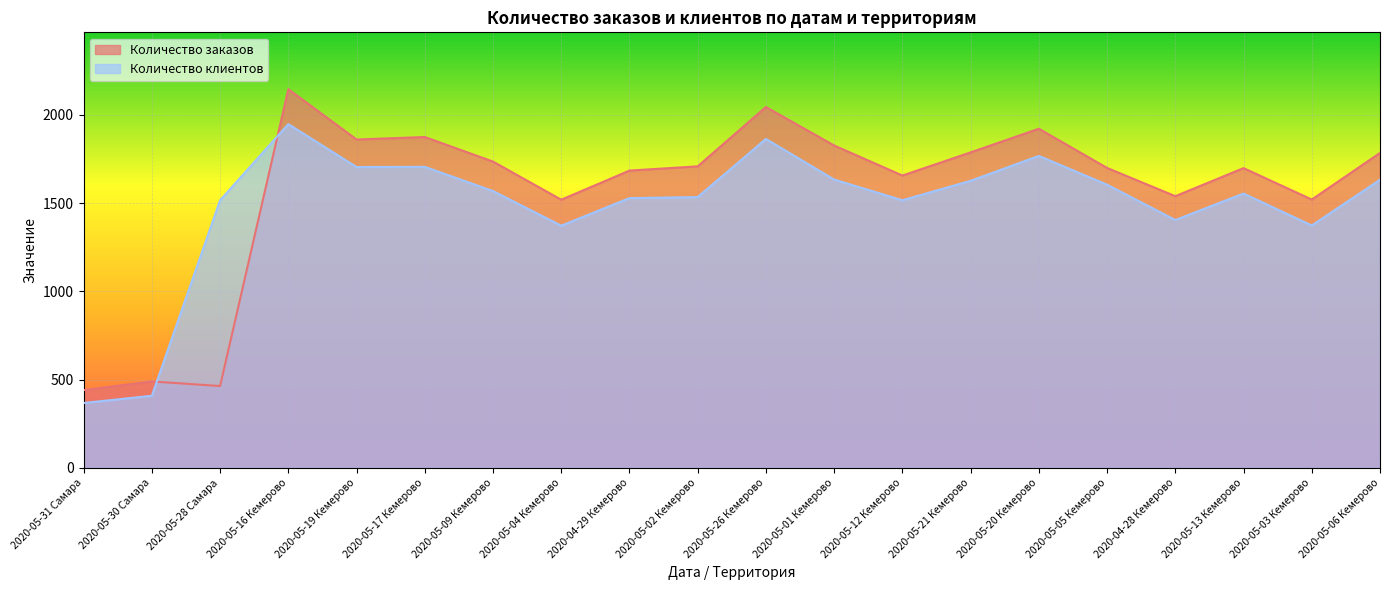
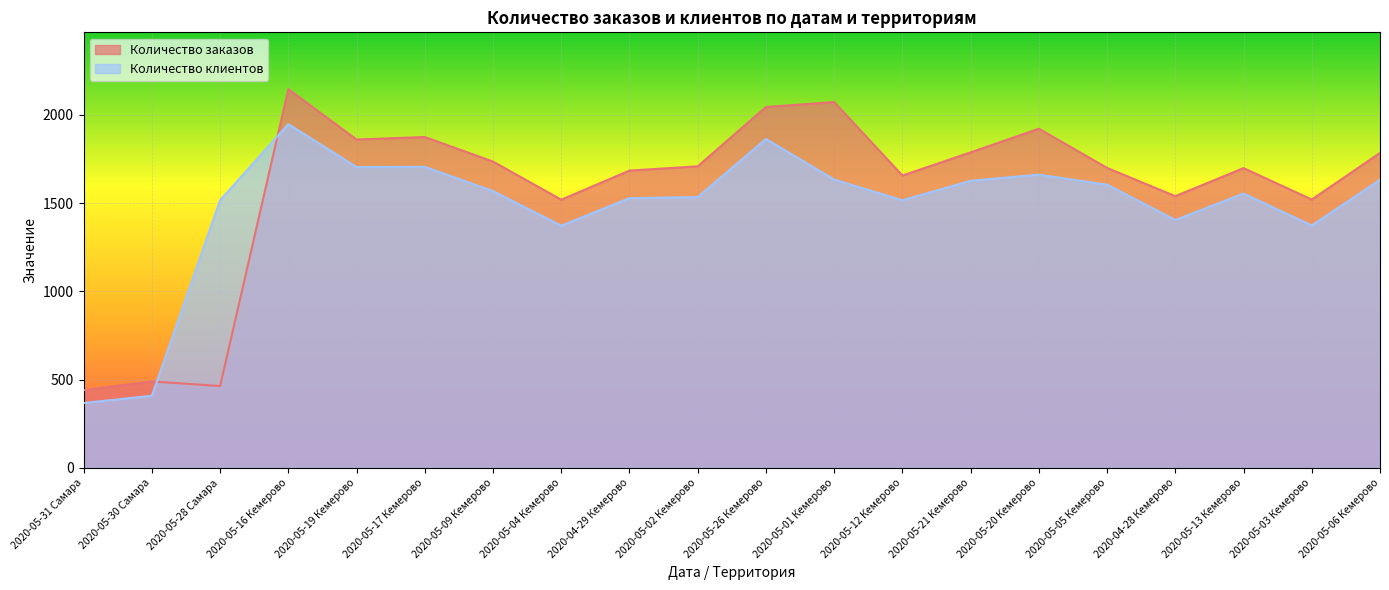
  {
    "Количество заказов": {
      "2020-05-31 Самара": 440,
      "2020-05-30 Самара": 490,
      "2020-05-28 Самара": 460,
      "2020-05-16 Кемерово": 2150,
      "2020-05-19 Кемерово": 1860,
      "2020-05-17 Кемерово": 1870,
      "2020-05-09 Кемерово": 1740,
      "2020-05-04 Кемерово": 1520,
      "2020-04-29 Кемерово": 1680,
      "2020-05-02 Кемерово": 1710,
      "2020-05-26 Кемерово": 2040,
-     "2020-05-01 Кемерово": 1830,
+     "2020-05-01 Кемерово": 2070,
      "2020-05-12 Кемерово": 1660,
      "2020-05-21 Кемерово": 1790,
      "2020-05-20 Кемерово": 1920,
      "2020-05-05 Кемерово": 1700,
      "2020-04-28 Кемерово": 1540,
      "2020-05-13 Кемерово": 1700,
      "2020-05-03 Кемерово": 1520,
      "2020-05-06 Кемерово": 1780
    },
    "Количество клиентов": {
      "2020-05-31 Самара": 370,
      "2020-05-30 Самара": 410,
      "2020-05-28 Самара": 1520,
      "2020-05-16 Кемерово": 1950,
      "2020-05-19 Кемерово": 1700,
      "2020-05-17 Кемерово": 1710,
      "2020-05-09 Кемерово": 1570,
      "2020-05-04 Кемерово": 1370,
      "2020-04-29 Кемерово": 1530,
      "2020-05-02 Кемерово": 1530,
      "2020-05-26 Кемерово": 1860,
      "2020-05-01 Кемерово": 1630,
      "2020-05-12 Кемерово": 1520,
      "2020-05-21 Кемерово": 1630,
-     "2020-05-20 Кемерово": 1770,
+     "2020-05-20 Кемерово": 1660,
      "2020-05-05 Кемерово": 1600,
      "2020-04-28 Кемерово": 1400,
      "2020-05-13 Кемерово": 1550,
      "2020-05-03 Кемерово": 1370,
      "2020-05-06 Кемерово": 1630
    }
  }
